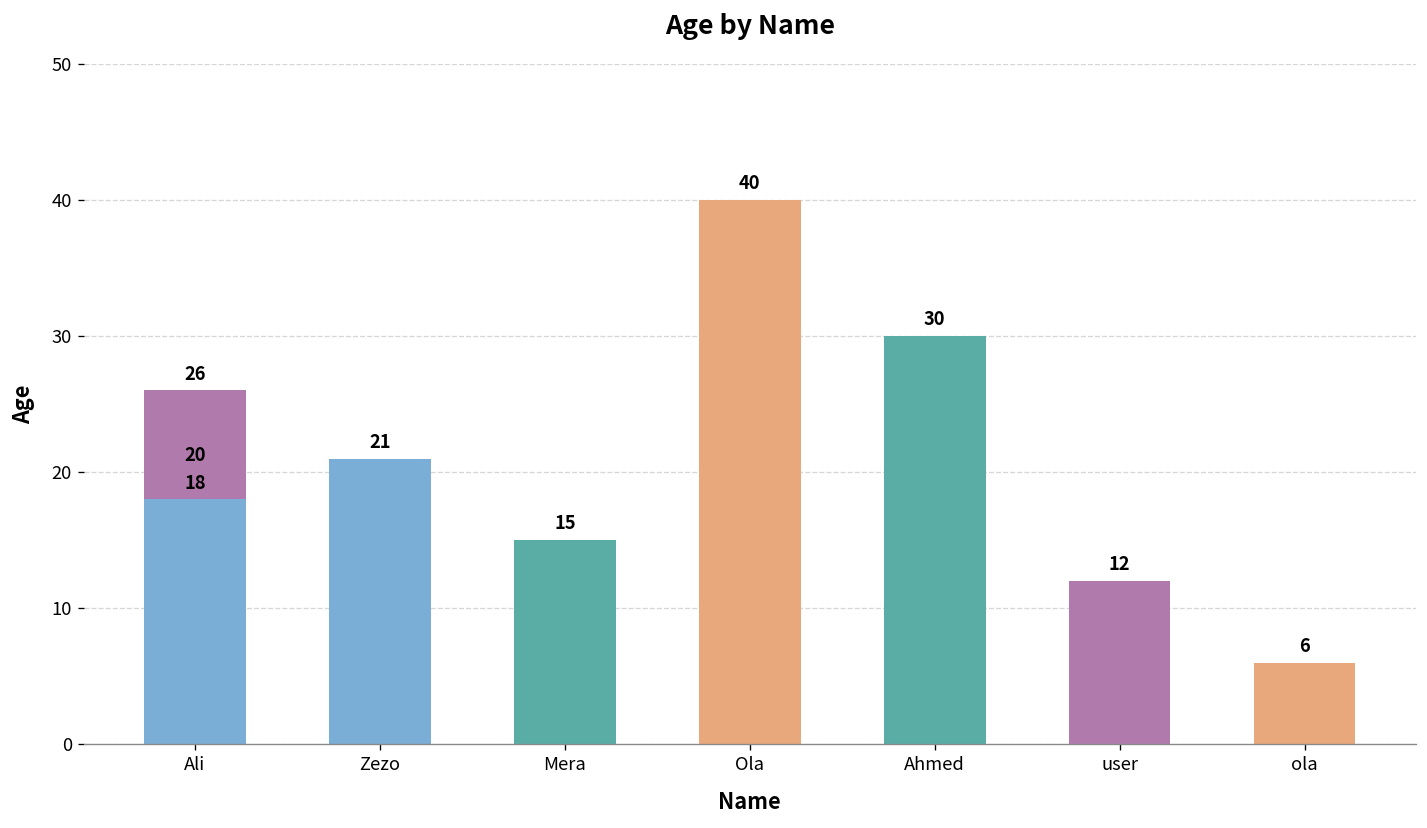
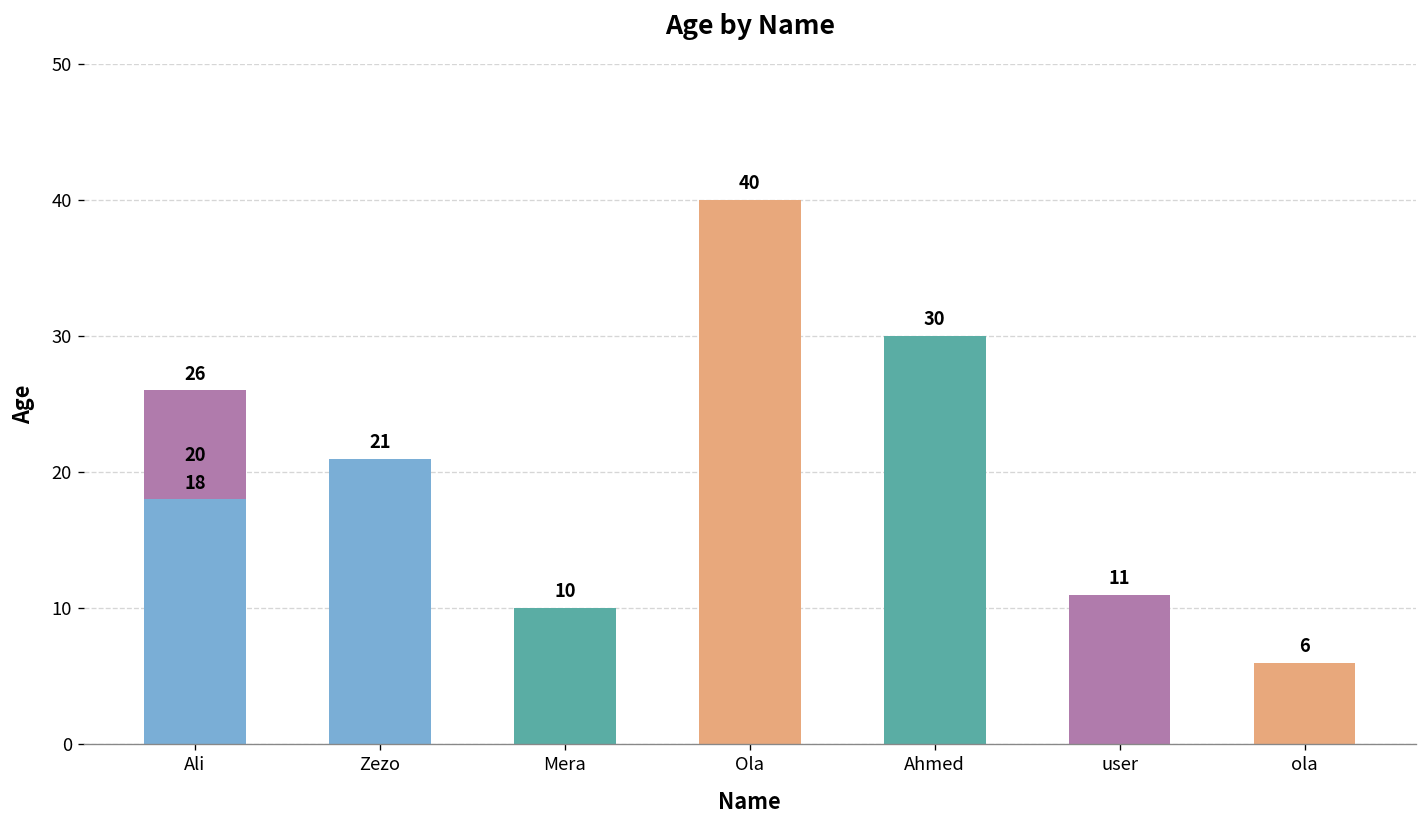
  {
    "Zezo": 21,
-   "Mera": 15,
+   "Mera": 10,
    "Ola": 40,
    "Ahmed": 30,
-   "user": 12,
+   "user": 11,
    "ola": 6
  }
